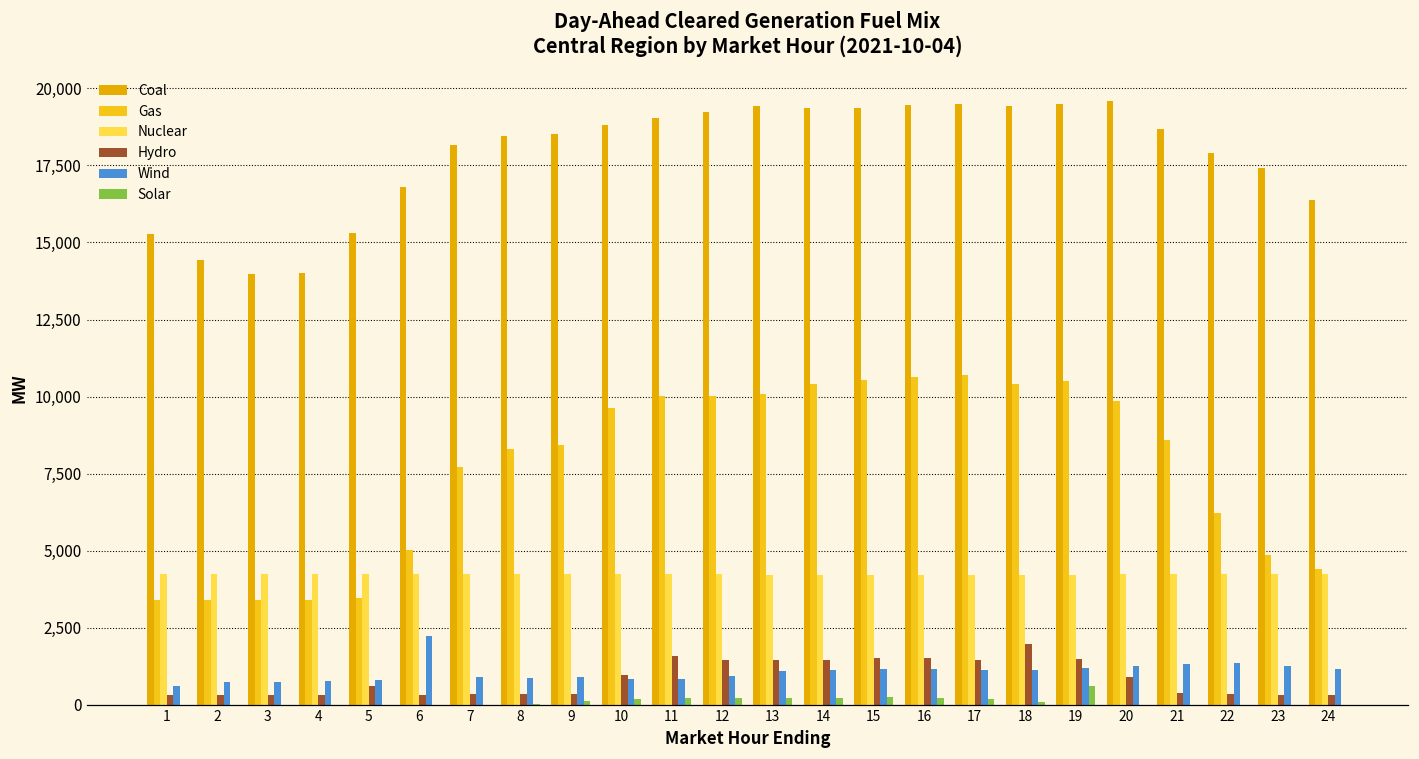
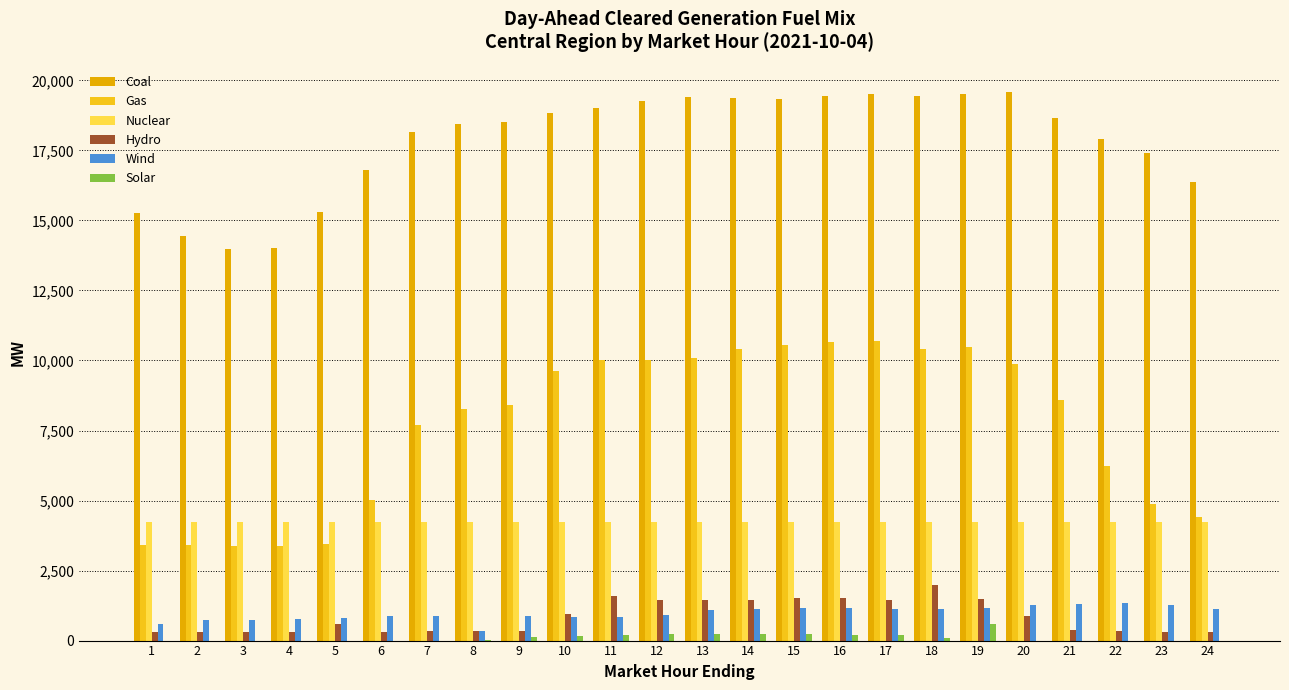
  {
    "Hydro": {
      "1": "300",
      "2": "300",
      "3": "300",
      "4": "300",
      "5": "600",
      "6": "300",
      "7": "300",
      "8": "400",
      "9": "300",
      "10": "1,000",
      "11": "1,600",
      "12": "1,500",
      "13": "1,500",
      "14": "1,500",
      "15": "1,500",
      "16": "1,500",
      "17": "1,400",
      "18": "2,000",
      "19": "1,500",
      "20": "900",
      "21": "400",
      "22": "300",
      "23": "300",
      "24": "300"
    },
    "Wind": {
      "1": "600",
      "2": "700",
      "3": "700",
      "4": "800",
      "5": "800",
-     "6": "2,200",
+     "6": "900",
      "7": "900",
-     "8": "900",
+     "8": "300",
      "9": "900",
      "10": "800",
      "11": "800",
      "12": "900",
      "13": "1,100",
      "14": "1,100",
      "15": "1,200",
      "16": "1,200",
      "17": "1,100",
      "18": "1,100",
      "19": "1,200",
      "20": "1,300",
      "21": "1,300",
      "22": "1,300",
      "23": "1,300",
      "24": "1,100"
    },
    "Solar": {
      "1": "0",
      "2": "0",
      "3": "0",
      "4": "0",
      "5": "0",
      "6": "0",
      "9": "100",
      "10": "200",
      "11": "200",
      "12": "200",
      "13": "200",
      "14": "200",
      "15": "200",
      "16": "200",
      "17": "200",
      "18": "100",
      "19": "600",
      "21": "0",
      "22": "0",
      "23": "0",
      "24": "0"
    }
  }
